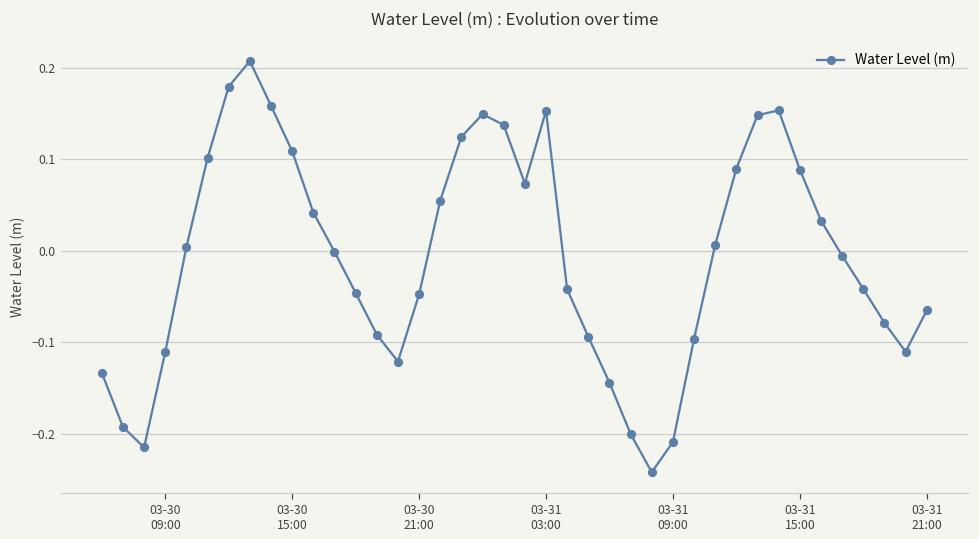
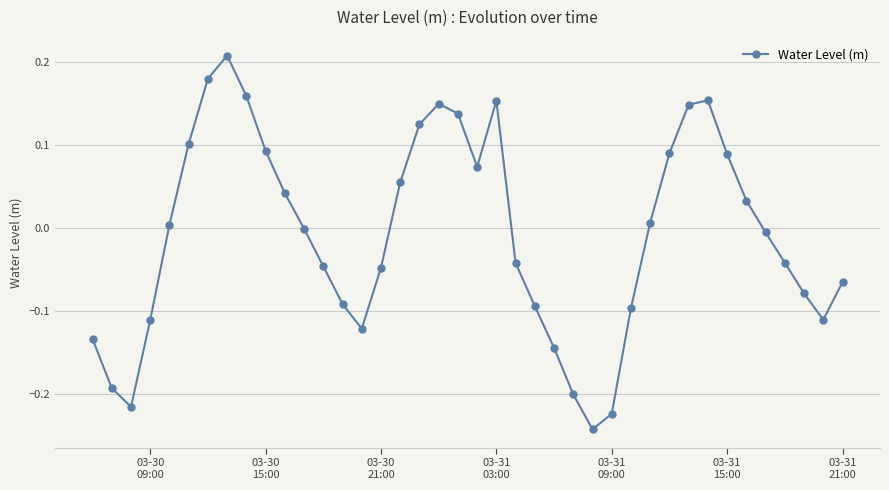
  {
    "03-30 09:00": -0.11,
-   "03-30 15:00": 0.11,
+   "03-30 15:00": 0.09,
    "03-30 21:00": -0.05,
    "03-31 03:00": 0.15,
-   "03-31 09:00": -0.21,
+   "03-31 09:00": -0.22,
    "03-31 15:00": 0.09,
    "03-31 21:00": -0.07
  }
